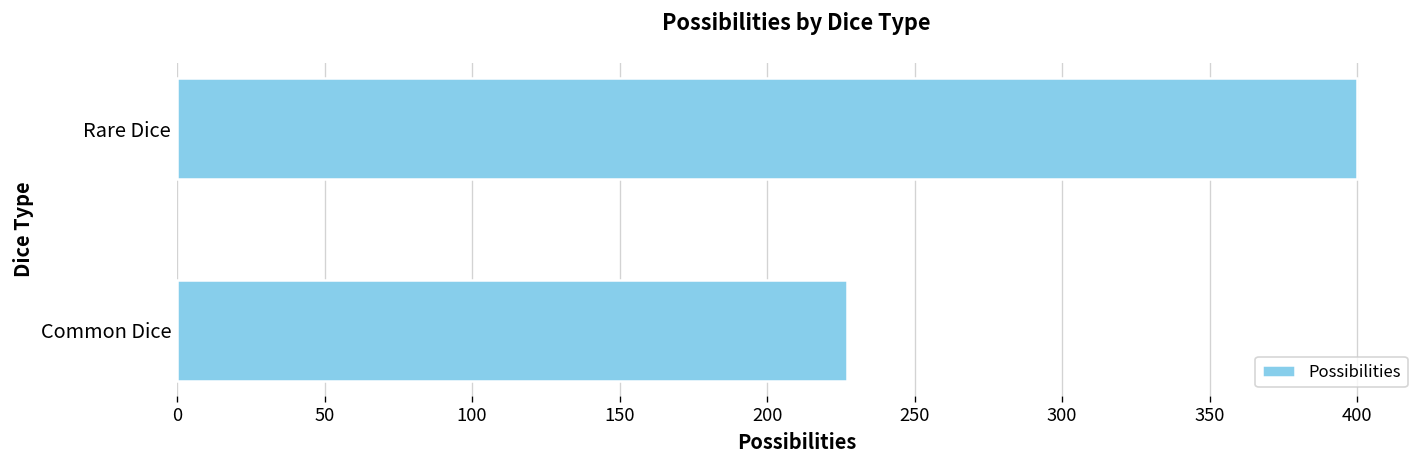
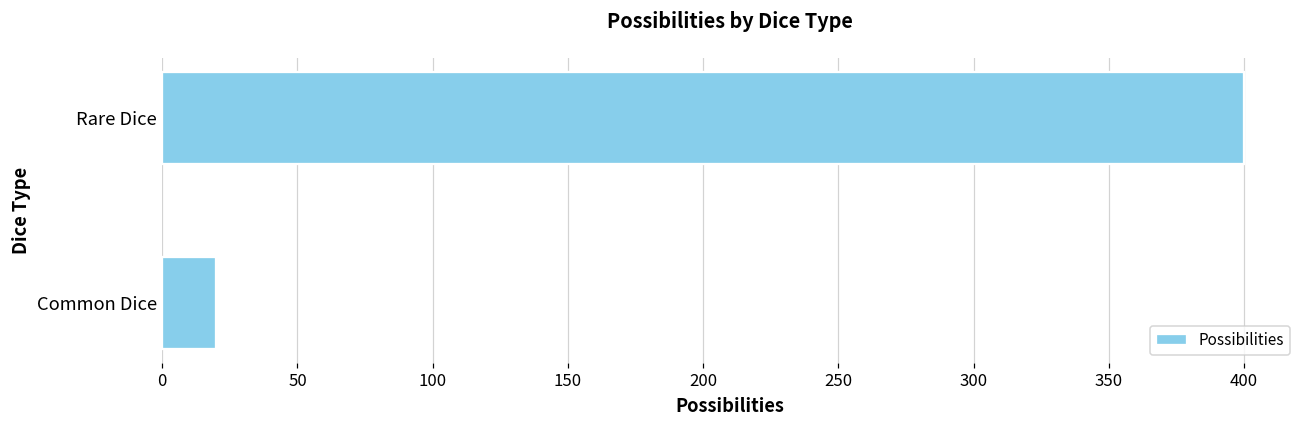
  {
    "Rare Dice": 400,
-   "Common Dice": 227
+   "Common Dice": 20
  }
